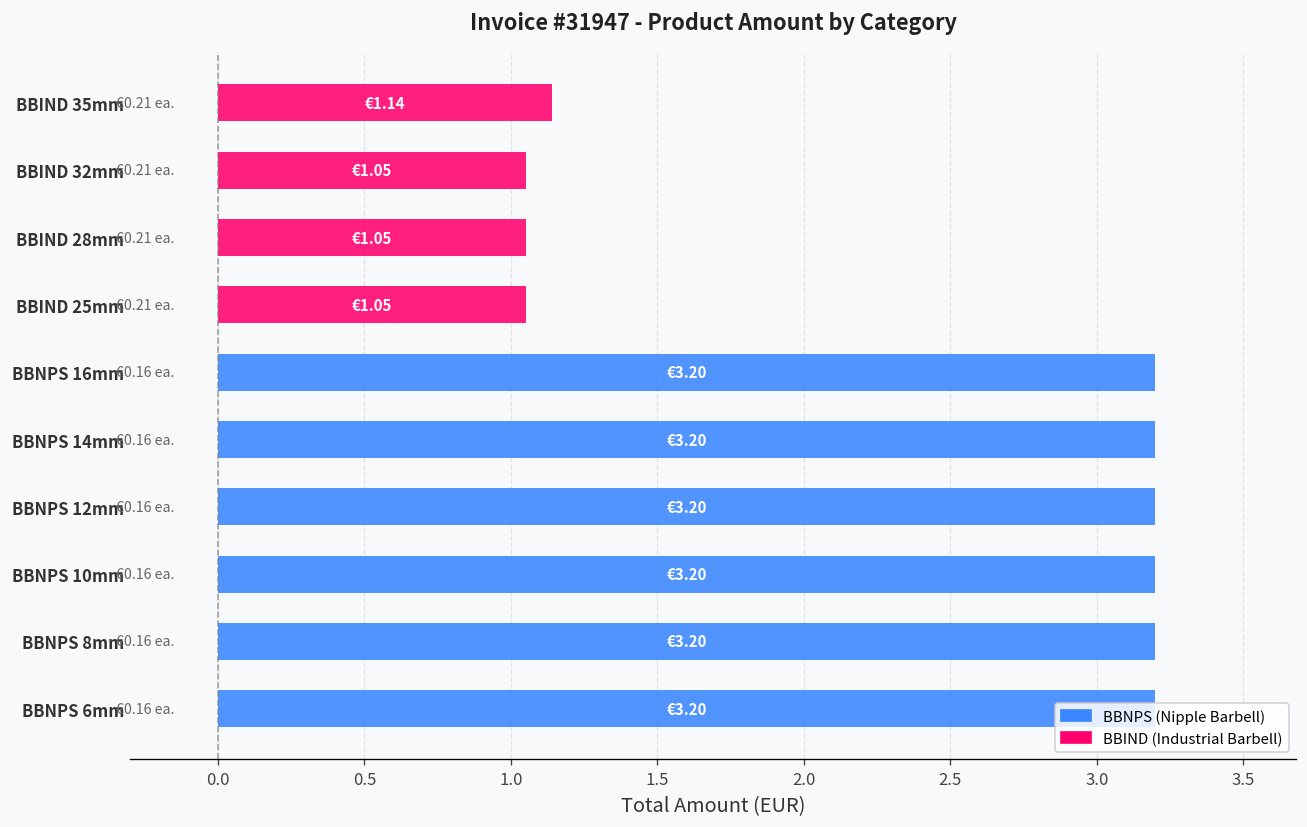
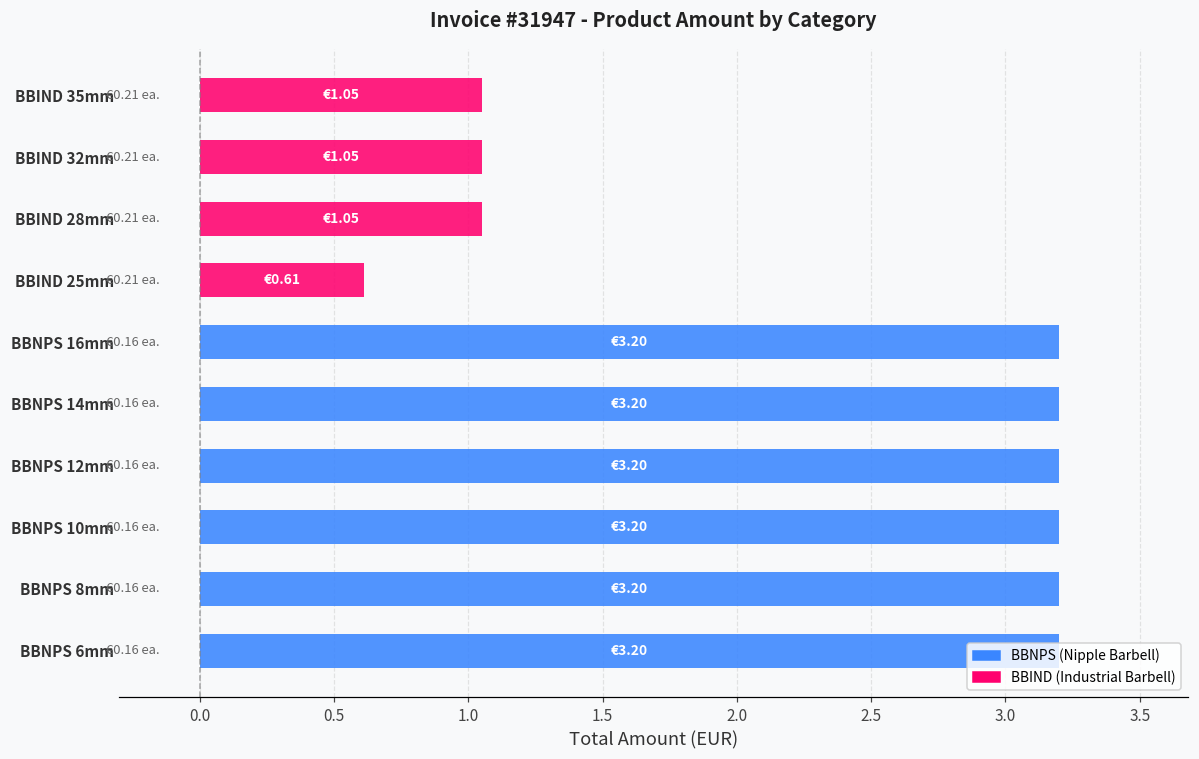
  {
-   "BBIND 35mm": "€1.14",
+   "BBIND 35mm": "€1.05",
    "BBIND 32mm": "€1.05",
    "BBIND 28mm": "€1.05",
-   "BBIND 25mm": "€1.05",
+   "BBIND 25mm": "€0.61",
    "BBNPS 16mm": "€3.20",
    "BBNPS 14mm": "€3.20",
    "BBNPS 12mm": "€3.20",
    "BBNPS 10mm": "€3.20",
    "BBNPS 8mm": "€3.20"
  }
